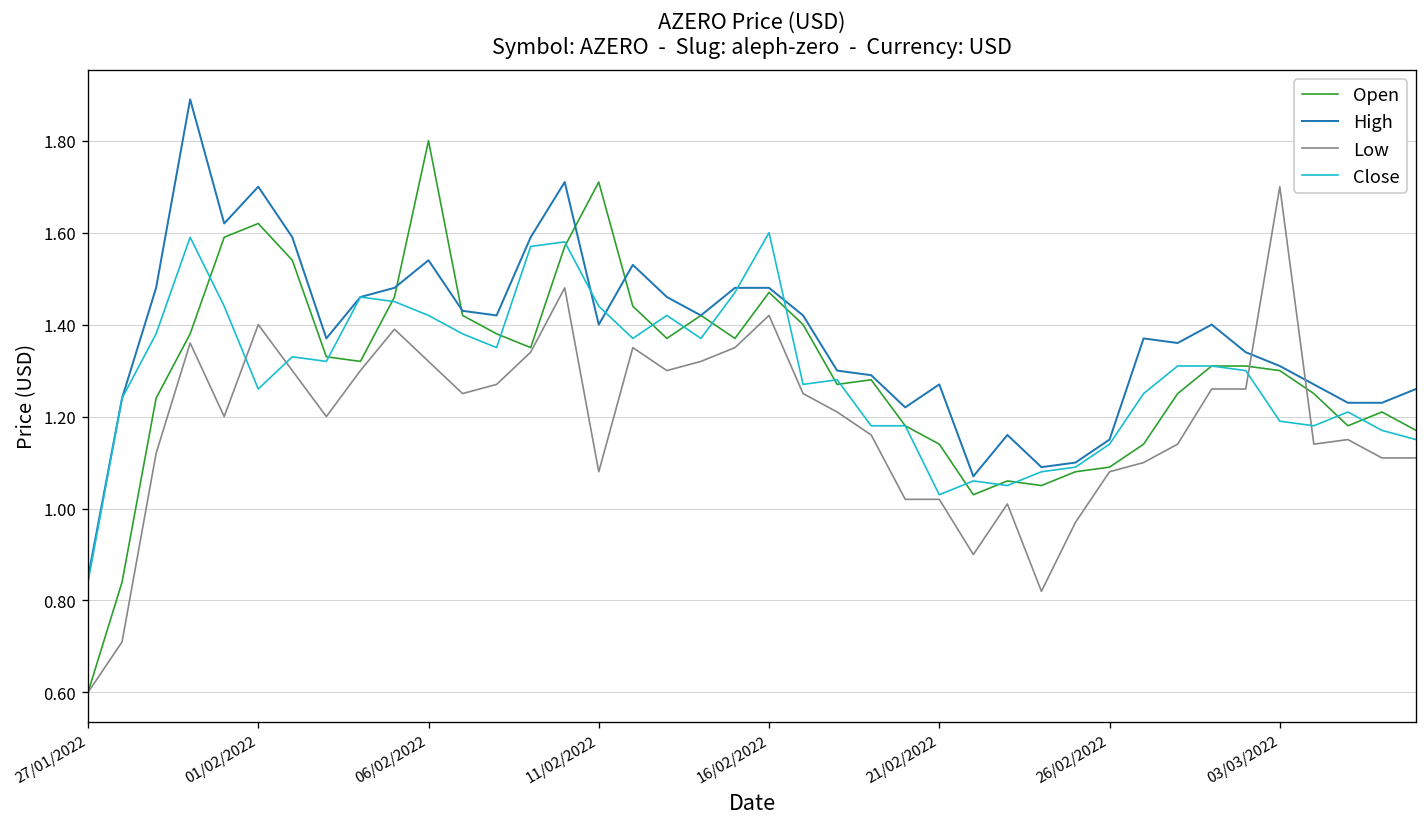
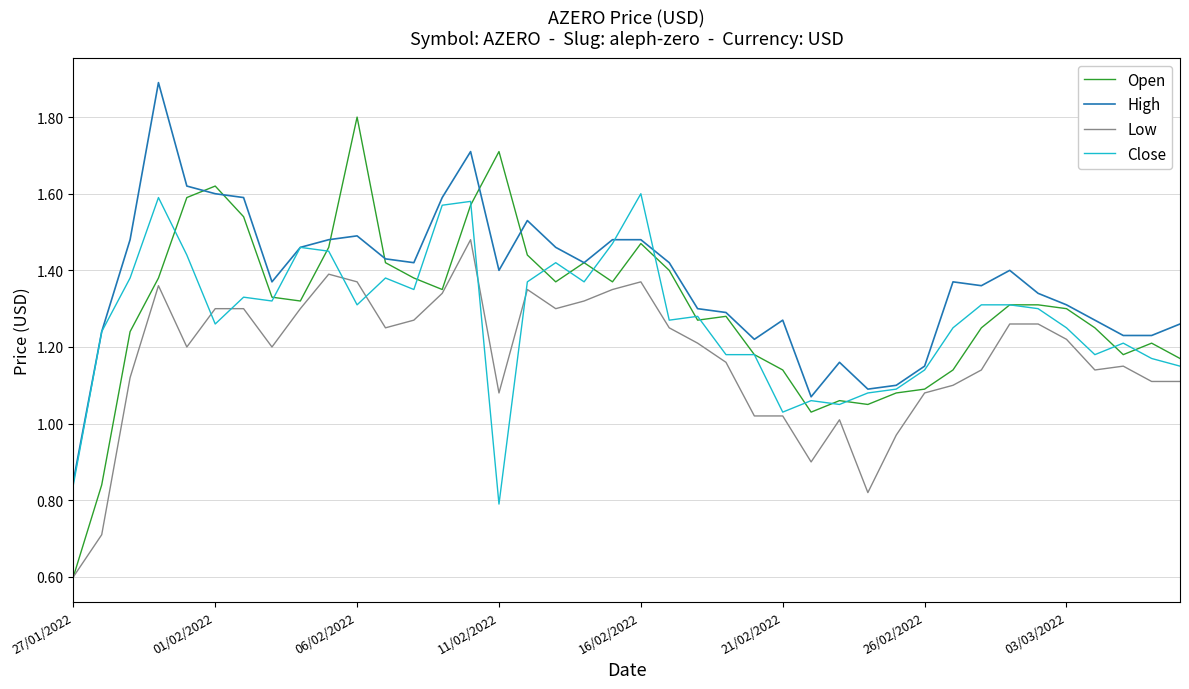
  {
    "Open": {
      "01/02/2022": 1.62,
      "06/02/2022": 1.80,
      "11/02/2022": 1.71,
      "16/02/2022": 1.47,
      "21/02/2022": 1.14,
      "26/02/2022": 1.09,
      "03/03/2022": 1.30
    },
    "High": {
      "27/01/2022": 0.85,
-     "01/02/2022": 1.7,
-     "06/02/2022": 1.54,
+     "01/02/2022": 1.6,
+     "06/02/2022": 1.49,
      "11/02/2022": 1.40,
      "16/02/2022": 1.48,
      "21/02/2022": 1.27,
      "26/02/2022": 1.15,
      "03/03/2022": 1.31
    },
    "Low": {
-     "01/02/2022": 1.4,
-     "06/02/2022": 1.32,
+     "01/02/2022": 1.3,
+     "06/02/2022": 1.37,
      "11/02/2022": 1.08,
-     "16/02/2022": 1.42,
+     "16/02/2022": 1.37,
      "21/02/2022": 1.02,
      "26/02/2022": 1.08,
-     "03/03/2022": 1.70
+     "03/03/2022": 1.22
    },
    "Close": {
      "27/01/2022": 0.84,
      "01/02/2022": 1.26,
-     "06/02/2022": 1.42,
-     "11/02/2022": 1.44,
+     "06/02/2022": 1.31,
+     "11/02/2022": 0.79,
      "16/02/2022": 1.60,
      "21/02/2022": 1.03,
      "26/02/2022": 1.14,
-     "03/03/2022": 1.19
+     "03/03/2022": 1.25
    }
  }
